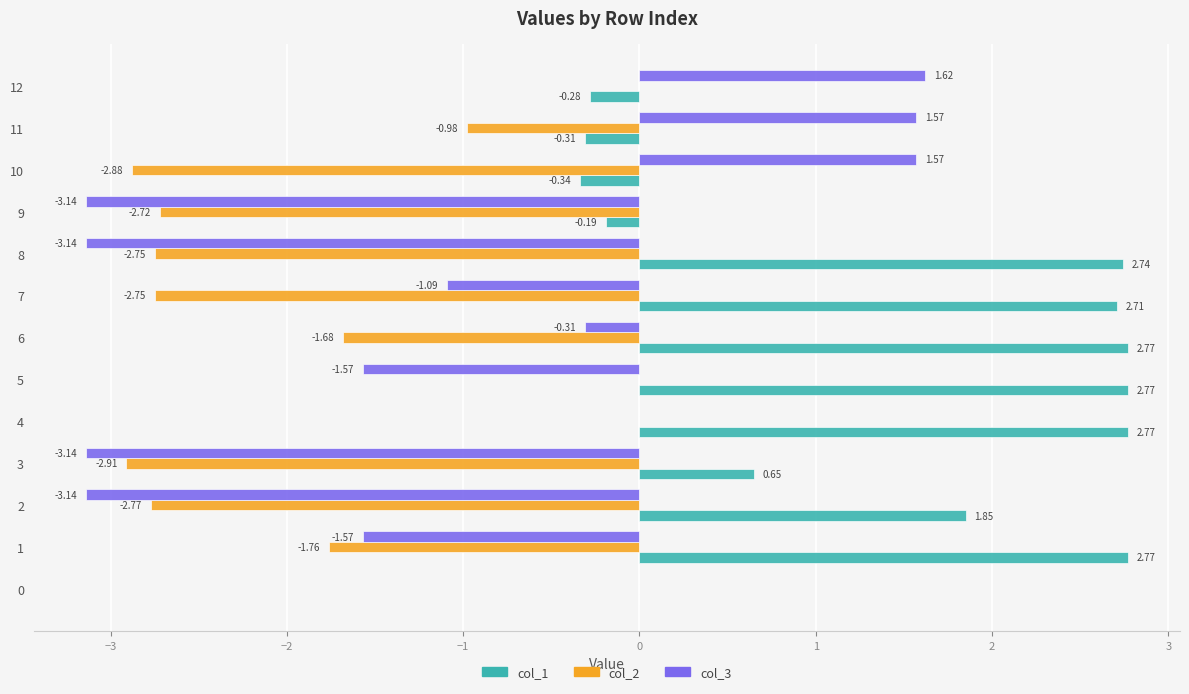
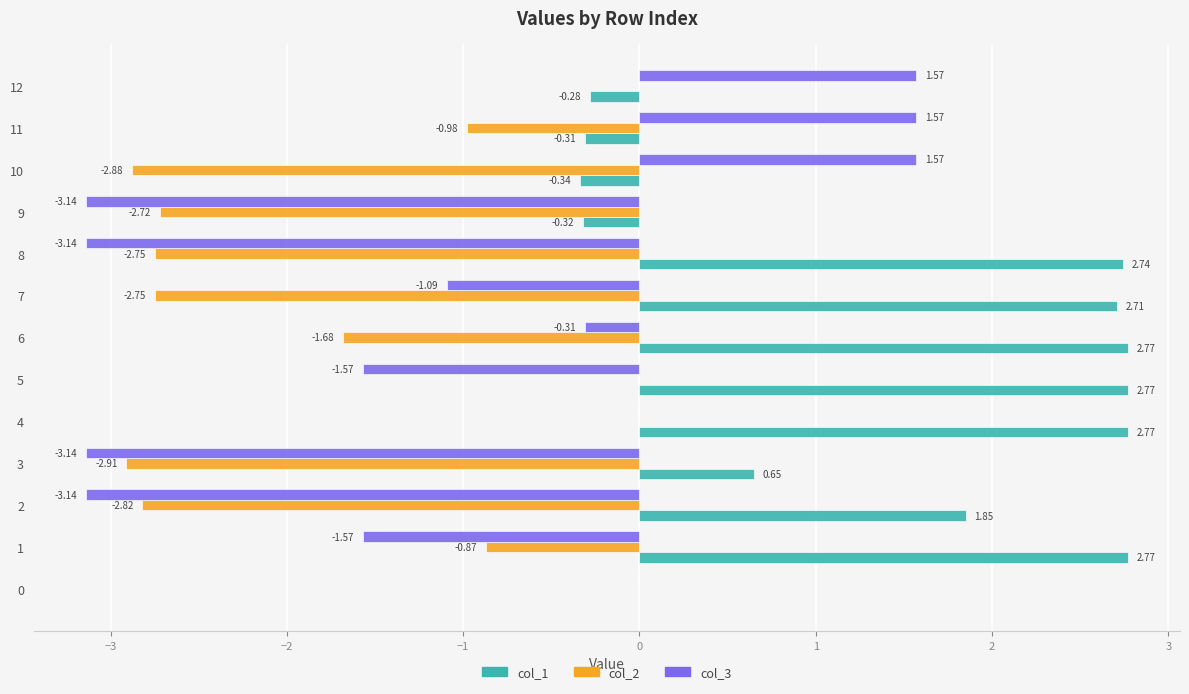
  {
    "col_1": {
      "12": -0.28,
      "11": -0.31,
      "10": -0.34,
-     "9": -0.19,
+     "9": -0.32,
      "8": 2.74,
      "7": 2.71,
      "6": 2.77,
      "5": 2.77,
      "4": 2.77,
      "3": 0.65,
      "2": 1.85,
      "1": 2.77
    },
    "col_2": {
      "11": -0.98,
      "10": -2.88,
      "9": -2.72,
      "8": -2.75,
      "7": -2.75,
      "6": -1.68,
      "3": -2.91,
-     "2": -2.77,
-     "1": -1.76
+     "2": -2.82,
+     "1": -0.87
    },
    "col_3": {
-     "12": 1.62,
+     "12": 1.57,
      "11": 1.57,
      "10": 1.57,
      "9": -3.14,
      "8": -3.14,
      "7": -1.09,
      "6": -0.31,
      "5": -1.57,
      "3": -3.14,
      "2": -3.14,
      "1": -1.57
    }
  }
